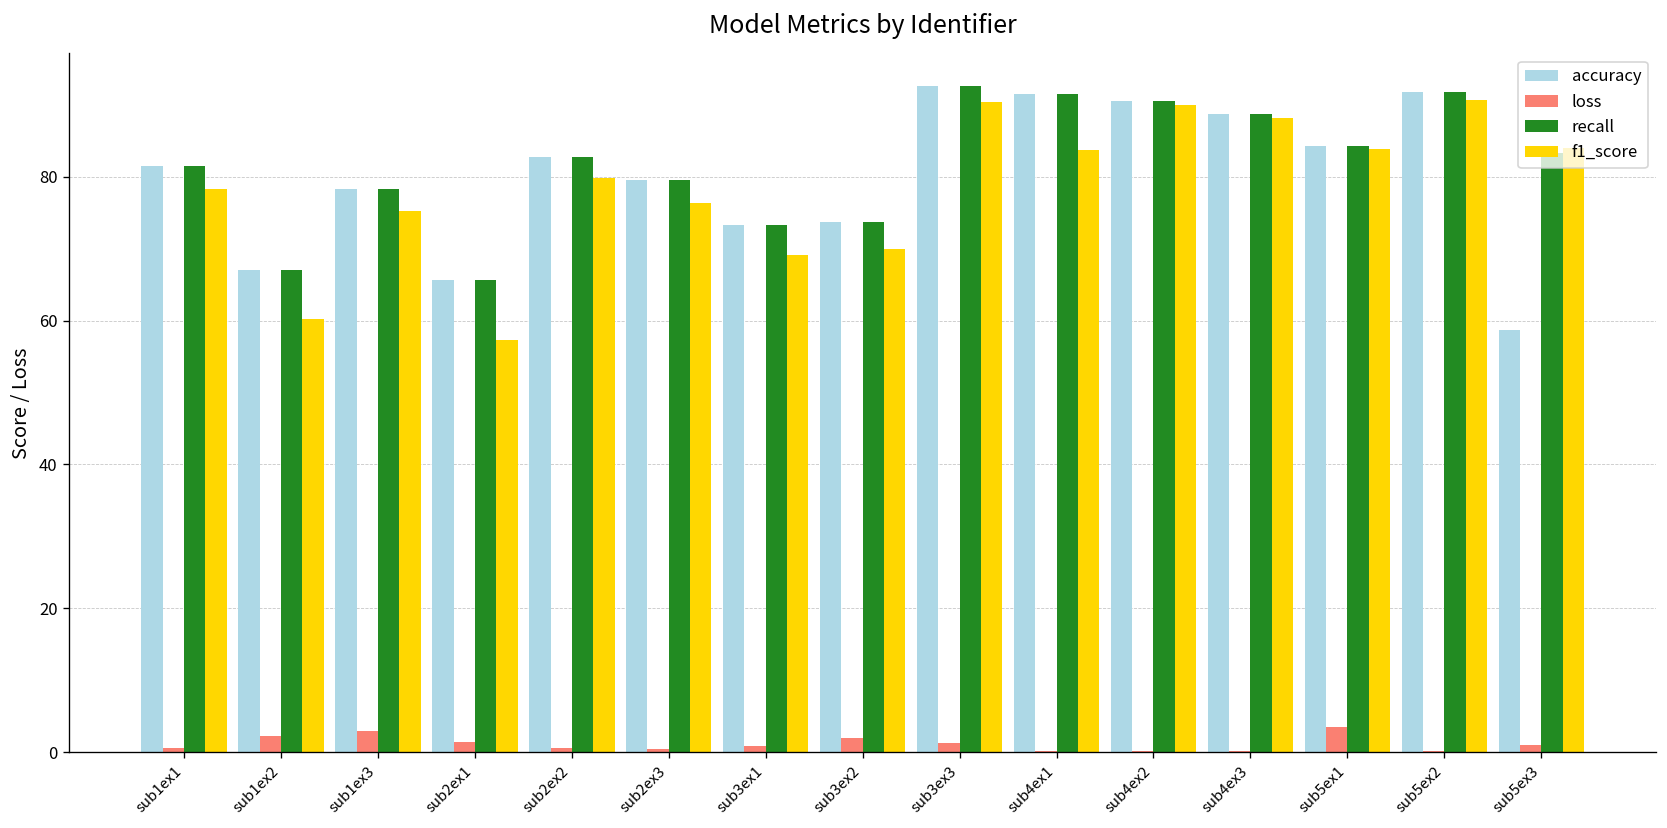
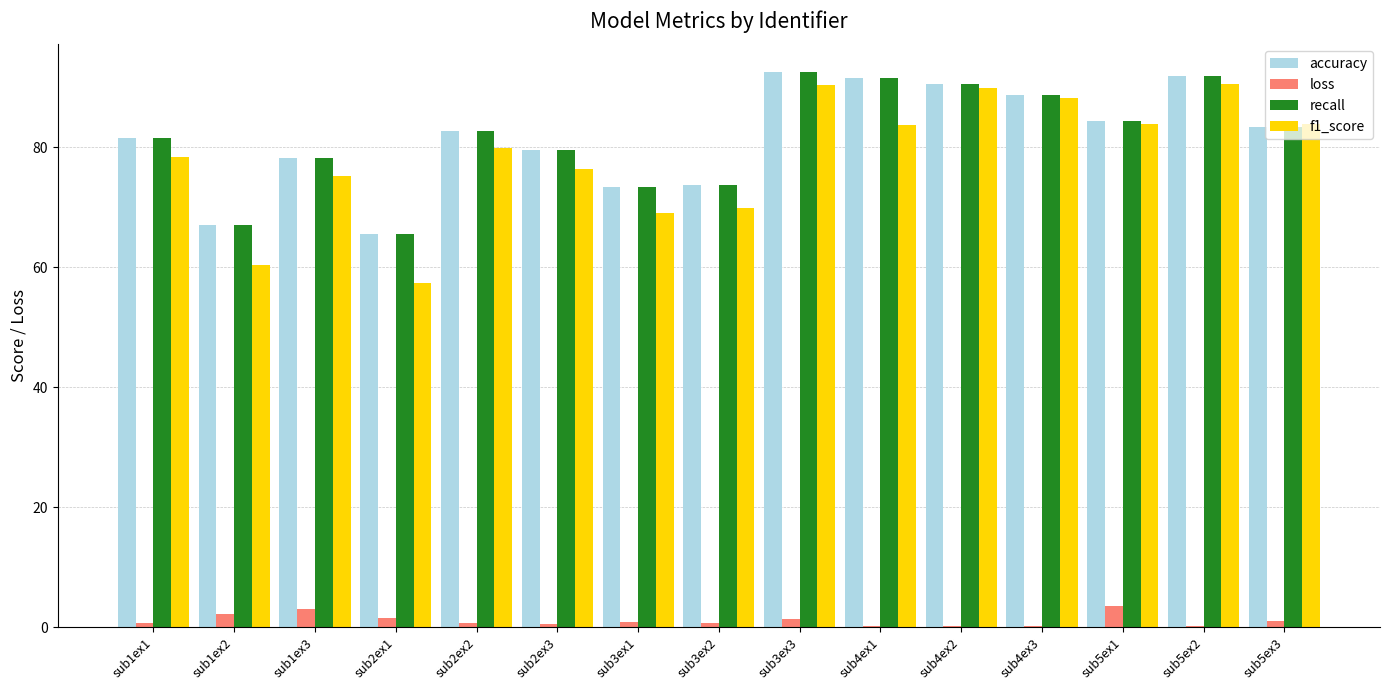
  {
    "accuracy": {
      "sub1ex1": 82,
      "sub1ex2": 67,
      "sub1ex3": 78,
      "sub2ex1": 66,
      "sub2ex2": 83,
      "sub2ex3": 79,
      "sub3ex1": 73,
      "sub3ex2": 74,
      "sub3ex3": 93,
      "sub4ex1": 92,
      "sub4ex2": 91,
      "sub4ex3": 89,
      "sub5ex1": 84,
      "sub5ex2": 92,
-     "sub5ex3": 59
+     "sub5ex3": 83
    },
    "loss": {
      "sub1ex1": 1,
      "sub1ex2": 2,
      "sub1ex3": 3,
      "sub2ex1": 1,
      "sub2ex2": 1,
      "sub2ex3": 1,
      "sub3ex1": 1,
-     "sub3ex2": 2,
+     "sub3ex2": 1,
      "sub3ex3": 1,
      "sub5ex1": 3,
      "sub5ex3": 1
    },
    "recall": {
      "sub1ex1": 82,
      "sub1ex2": 67,
      "sub1ex3": 78,
      "sub2ex1": 66,
      "sub2ex2": 83,
      "sub2ex3": 79,
      "sub3ex1": 73,
      "sub3ex2": 74,
      "sub3ex3": 93,
      "sub4ex1": 92,
      "sub4ex2": 91,
      "sub4ex3": 89,
      "sub5ex1": 84,
      "sub5ex2": 92
    },
    "f1_score": {
      "sub1ex1": 78,
      "sub1ex2": 60,
      "sub1ex3": 75,
      "sub2ex1": 57,
      "sub2ex2": 80,
      "sub2ex3": 76,
      "sub3ex1": 69,
      "sub3ex2": 70,
      "sub3ex3": 90,
      "sub4ex1": 84,
      "sub4ex2": 90,
      "sub4ex3": 88,
      "sub5ex1": 84,
      "sub5ex2": 91
    }
  }
